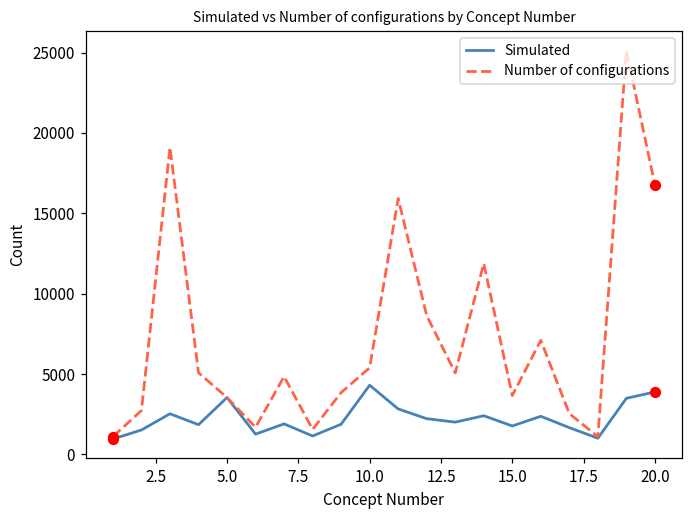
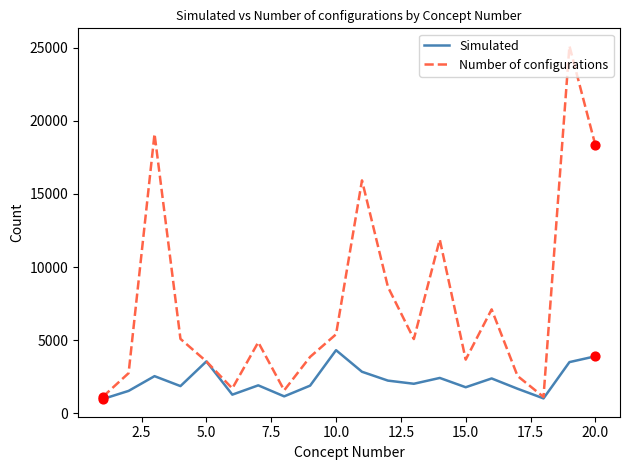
  {
    "Simulated": {
      "10.0": 4300,
      "15.0": 1800
    },
    "Number of configurations": {
      "10.0": 5400,
      "15.0": 3700,
-     "20.0": 16800
+     "20.0": 18300
    }
  }
